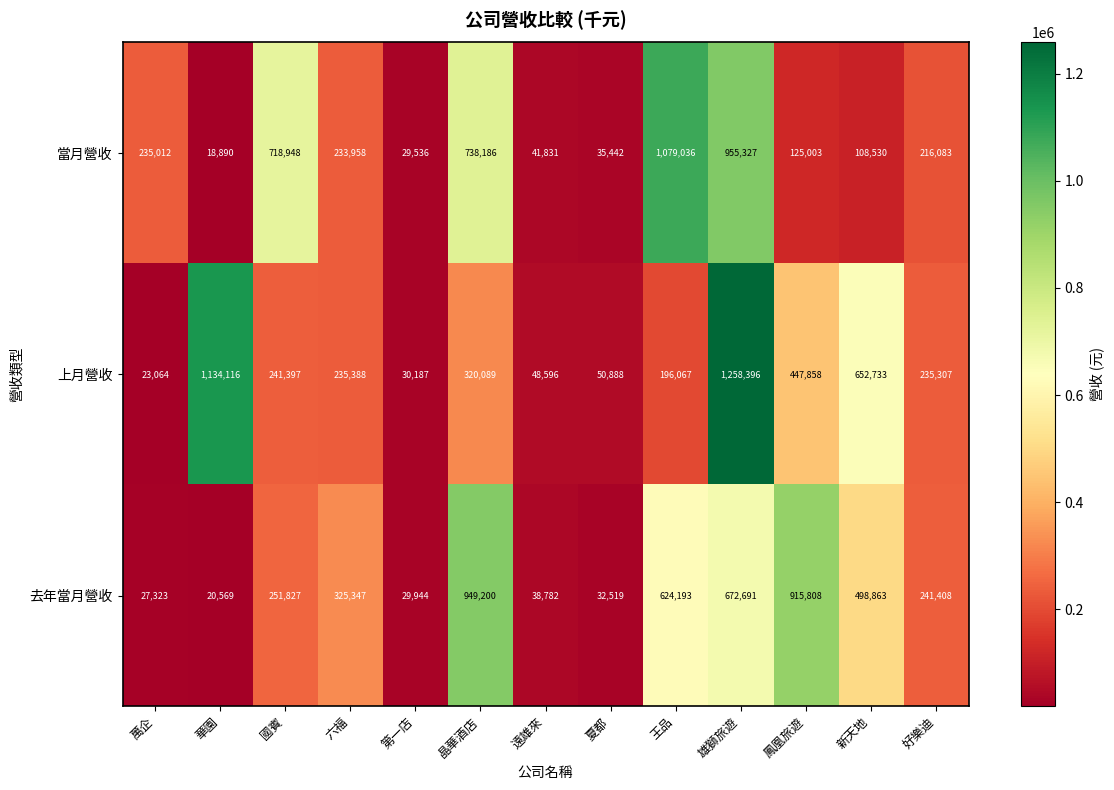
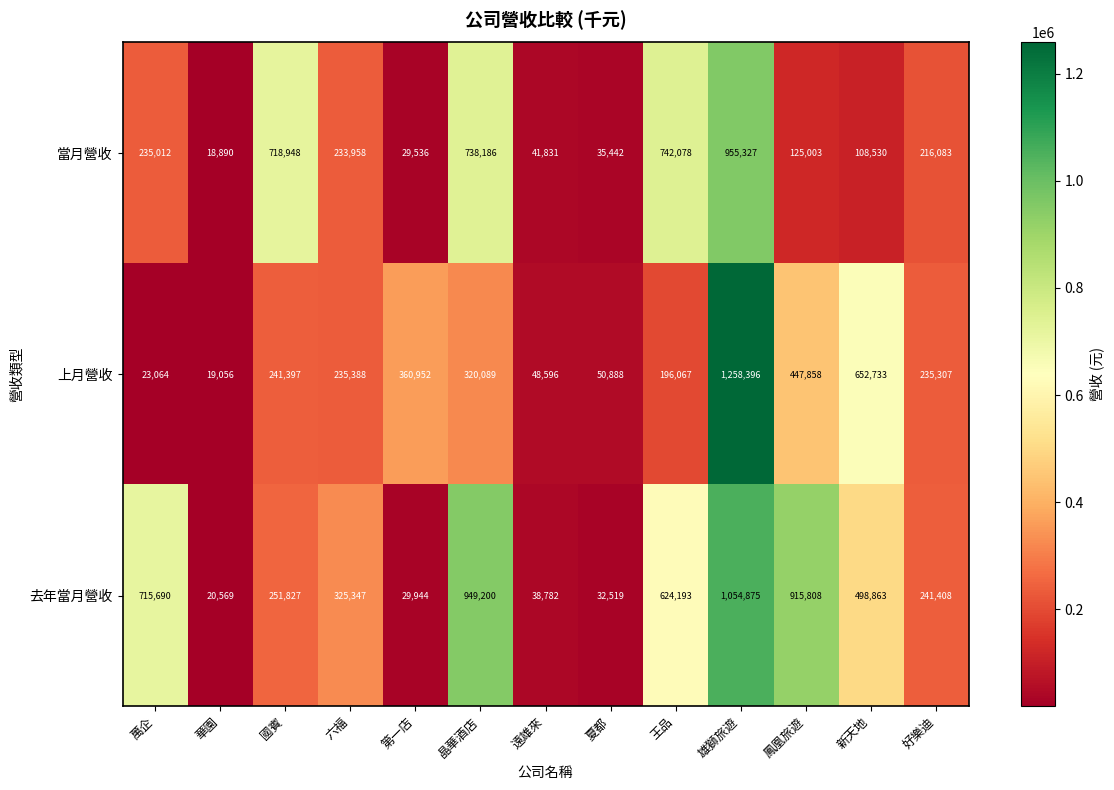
  {
    "當月營收": {
      "萬企": "235,012",
      "華園": "18,890",
      "國賓": "718,948",
      "六福": "233,958",
      "第一店": "29,536",
      "晶華酒店": "738,186",
      "遠雄來": "41,831",
      "夏都": "35,442",
-     "王品": "1,079,036",
+     "王品": "742,078",
      "雄獅旅遊": "955,327",
      "鳳凰旅遊": "125,003",
      "新天地": "108,530",
      "好樂迪": "216,083"
    },
    "上月營收": {
      "萬企": "23,064",
-     "華園": "1,134,116",
+     "華園": "19,056",
      "國賓": "241,397",
      "六福": "235,388",
-     "第一店": "30,187",
+     "第一店": "360,952",
      "晶華酒店": "320,089",
      "遠雄來": "48,596",
      "夏都": "50,888",
      "王品": "196,067",
      "雄獅旅遊": "1,258,396",
      "鳳凰旅遊": "447,858",
      "新天地": "652,733",
      "好樂迪": "235,307"
    },
    "去年當月營收": {
-     "萬企": "27,323",
+     "萬企": "715,690",
      "華園": "20,569",
      "國賓": "251,827",
      "六福": "325,347",
      "第一店": "29,944",
      "晶華酒店": "949,200",
      "遠雄來": "38,782",
      "夏都": "32,519",
      "王品": "624,193",
-     "雄獅旅遊": "672,691",
+     "雄獅旅遊": "1,054,875",
      "鳳凰旅遊": "915,808",
      "新天地": "498,863",
      "好樂迪": "241,408"
    }
  }
